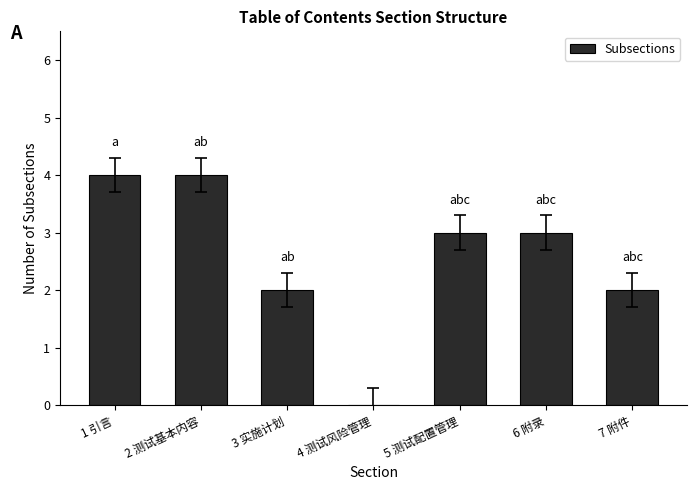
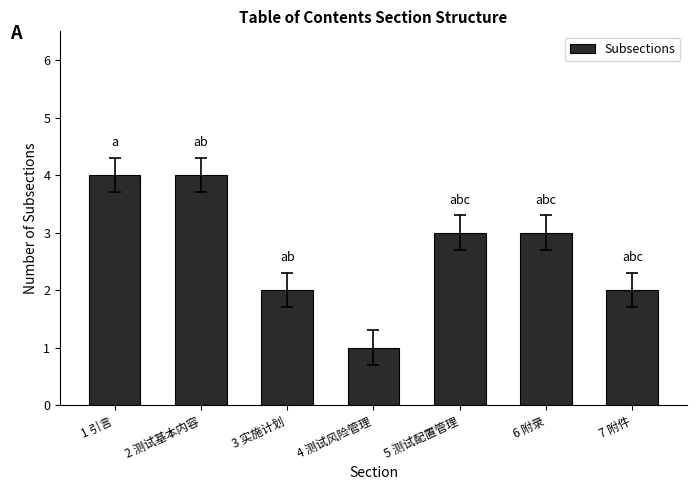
  {
    "Subsections": {
      "1 引言": 4,
      "2 测试基本内容": 4,
      "3 实施计划": 2,
-     "4 测试风险管理": 0,
+     "4 测试风险管理": 1,
      "5 测试配置管理": 3,
      "6 附录": 3,
      "7 附件": 2
    }
  }
